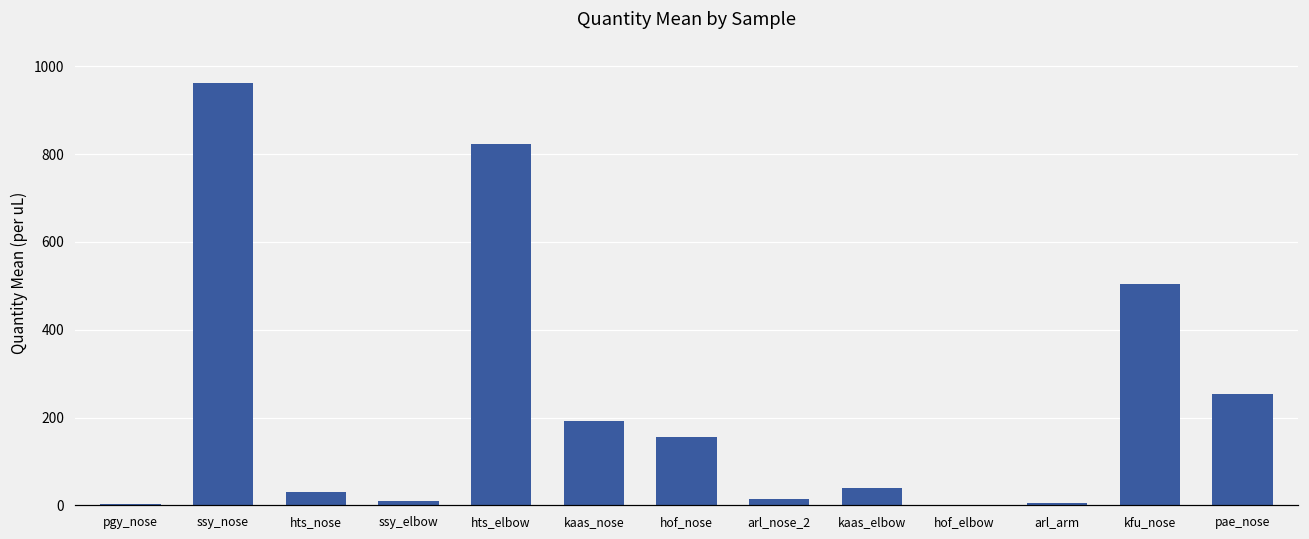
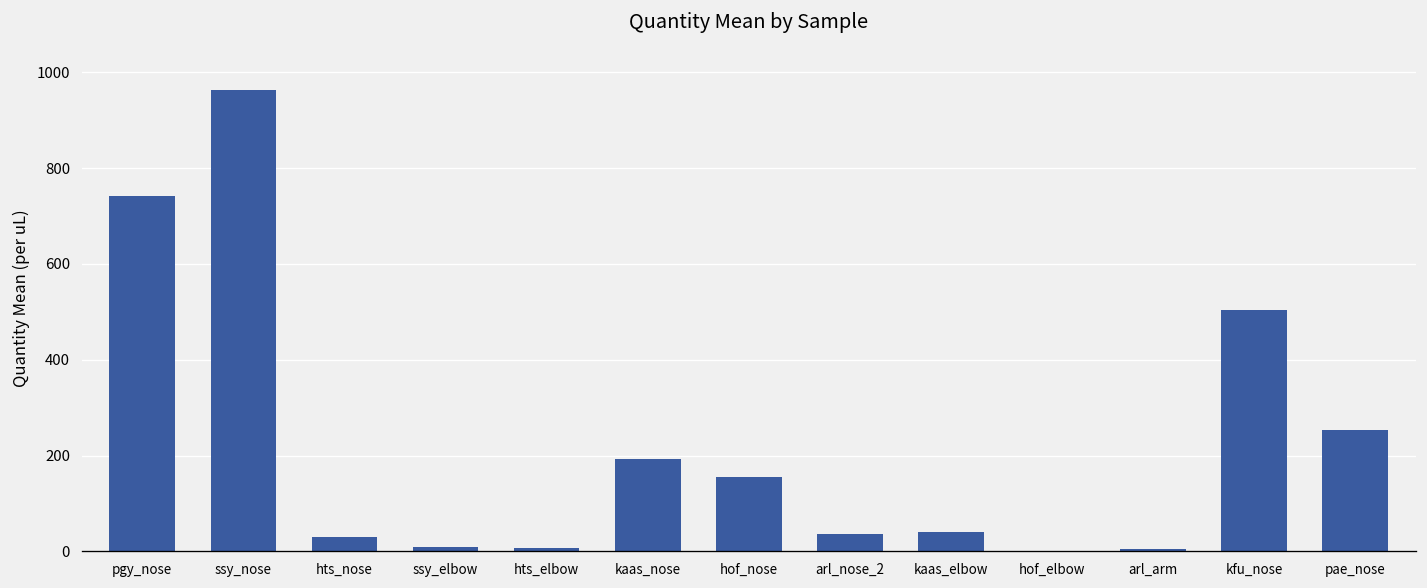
  {
-   "pgy_nose": 0,
+   "pgy_nose": 740,
    "ssy_nose": 960,
    "hts_nose": 30,
    "ssy_elbow": 10,
-   "hts_elbow": 820,
+   "hts_elbow": 10,
    "kaas_nose": 190,
    "hof_nose": 160,
-   "arl_nose_2": 20,
+   "arl_nose_2": 40,
    "kaas_elbow": 40,
    "kfu_nose": 500,
    "pae_nose": 250
  }
